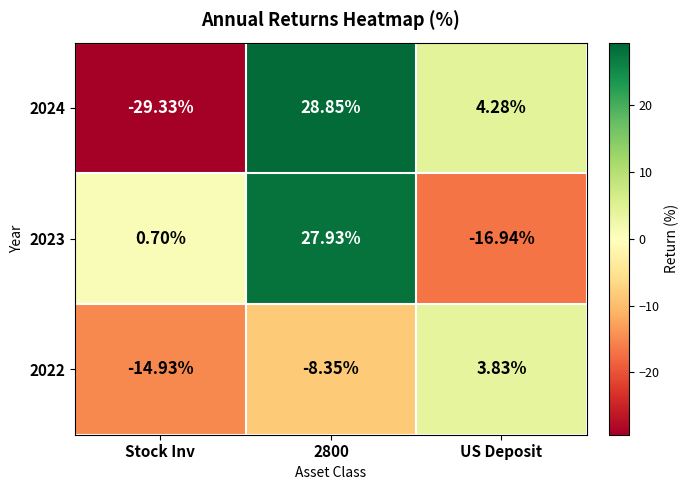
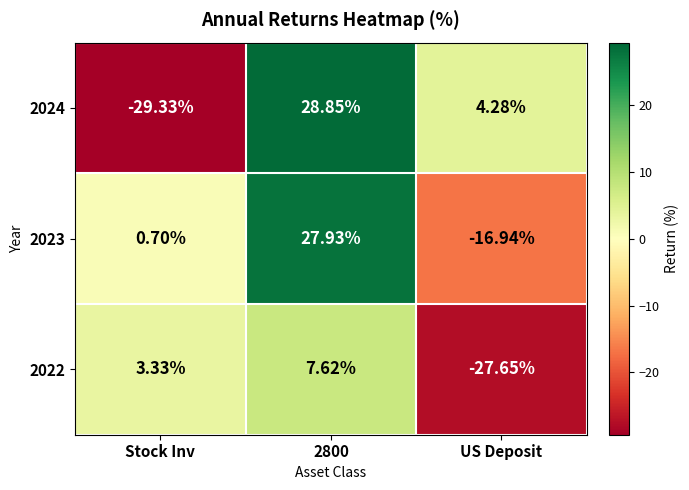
  {
    "2024": {
      "Stock Inv": "-29.33%",
      "2800": "28.85%",
      "US Deposit": "4.28%"
    },
    "2023": {
      "Stock Inv": "0.70%",
      "2800": "27.93%",
      "US Deposit": "-16.94%"
    },
    "2022": {
-     "Stock Inv": "-14.93%",
-     "2800": "-8.35%",
-     "US Deposit": "3.83%"
+     "Stock Inv": "3.33%",
+     "2800": "7.62%",
+     "US Deposit": "-27.65%"
    }
  }
